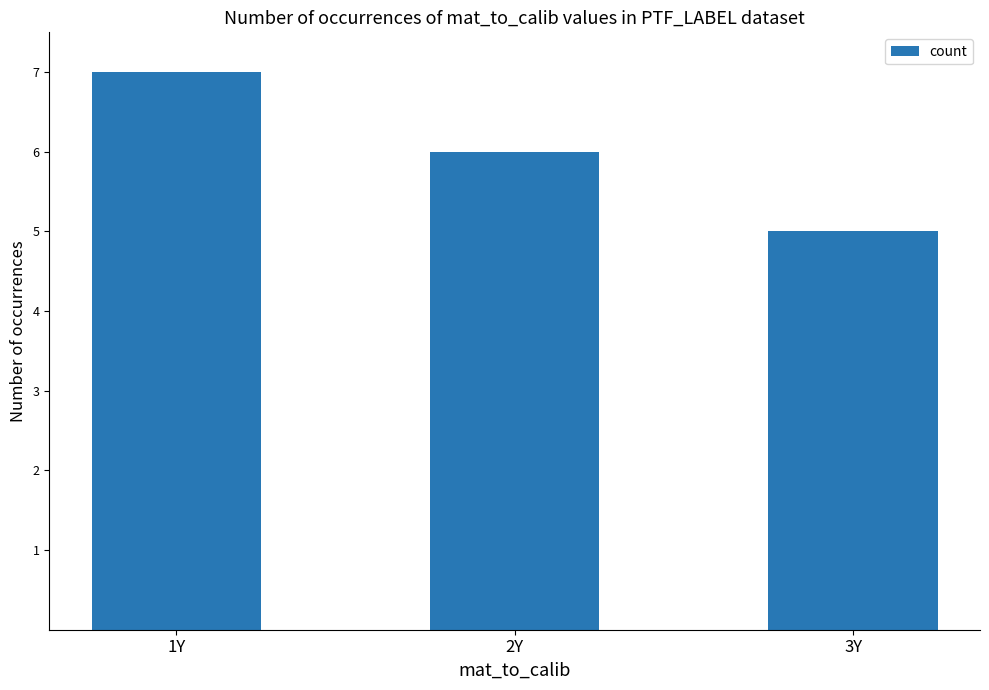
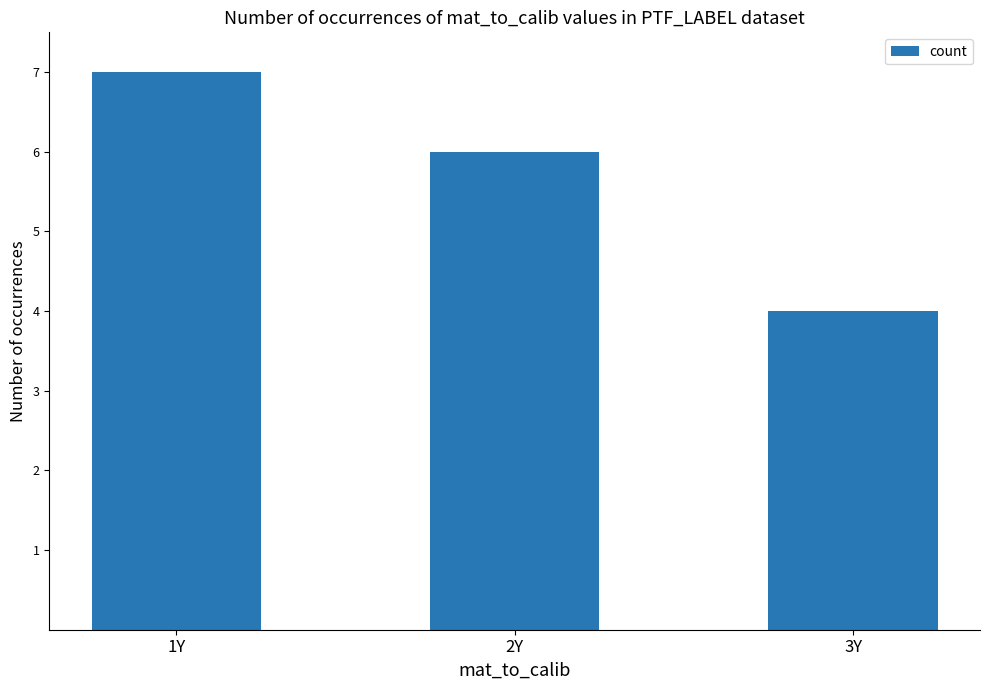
  {
    "1Y": 7,
    "2Y": 6,
-   "3Y": 5
+   "3Y": 4
  }
